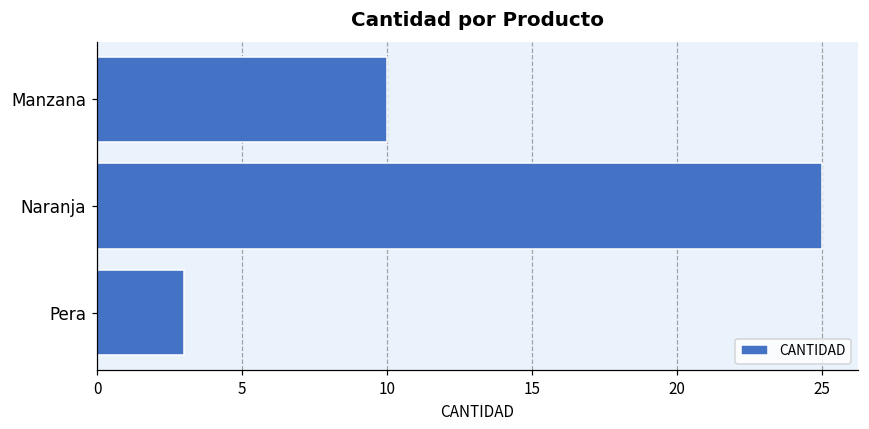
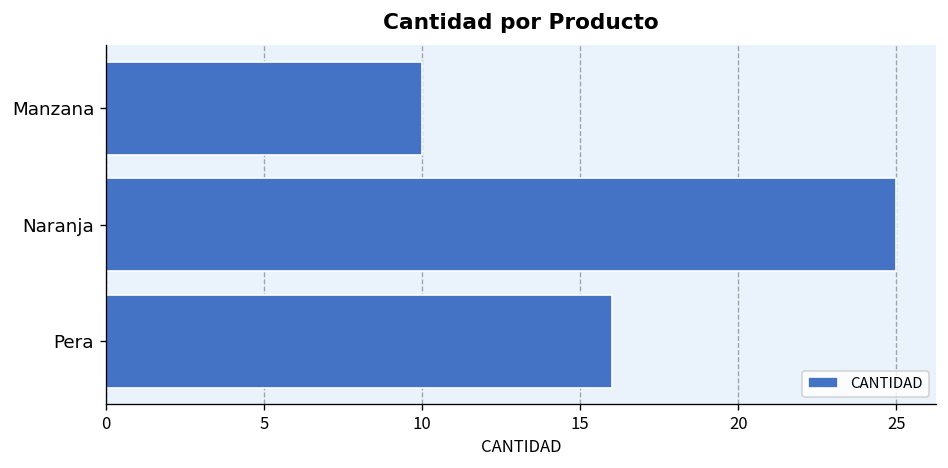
  {
    "Manzana": 10,
    "Naranja": 25,
-   "Pera": 3
+   "Pera": 16
  }
